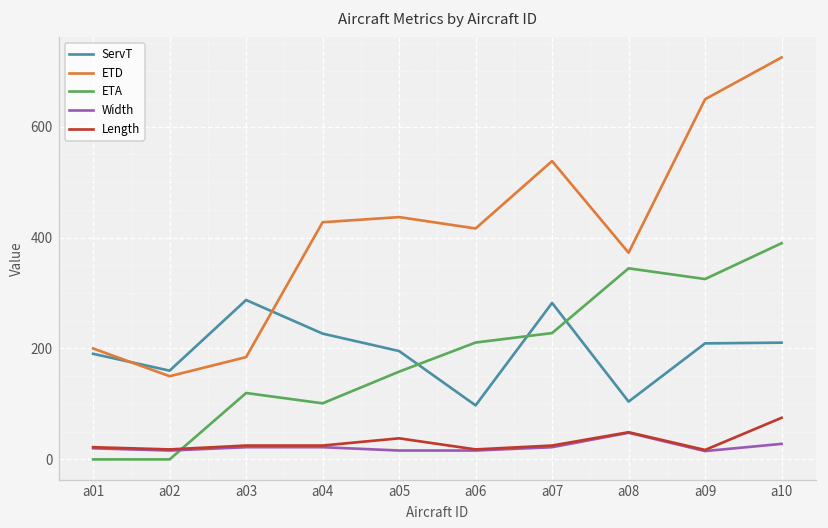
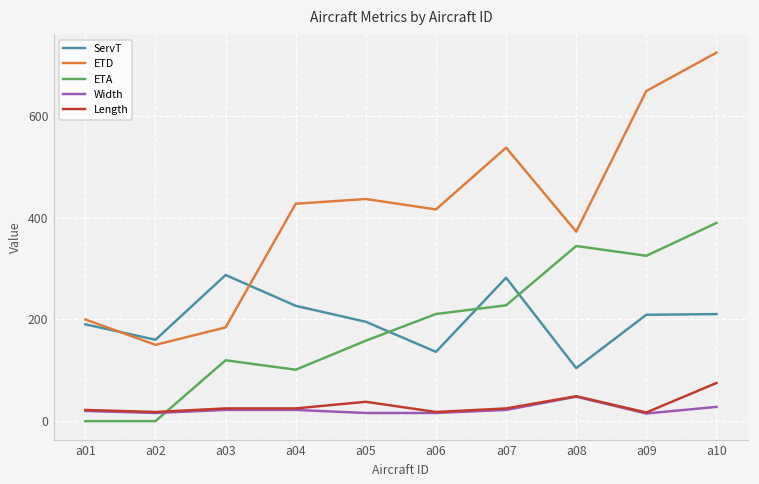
  {
    "ServT": {
      "a01": 190,
      "a02": 160,
      "a03": 290,
      "a04": 230,
      "a05": 200,
-     "a06": 100,
+     "a06": 140,
      "a07": 280,
      "a08": 100,
      "a09": 210,
      "a10": 210
    },
    "ETD": {
      "a01": 200,
      "a02": 150,
      "a03": 180,
      "a04": 430,
      "a05": 440,
      "a06": 420,
      "a07": 540,
      "a08": 370,
      "a09": 650,
      "a10": 720
    },
    "ETA": {
      "a01": 0,
      "a02": 0,
      "a03": 120,
      "a04": 100,
      "a05": 160,
      "a06": 210,
      "a07": 230,
      "a08": 340,
      "a09": 330,
      "a10": 390
    },
    "Width": {
      "a05": 20,
      "a10": 30
    },
    "Length": {
      "a05": 40,
      "a10": 80
    }
  }
